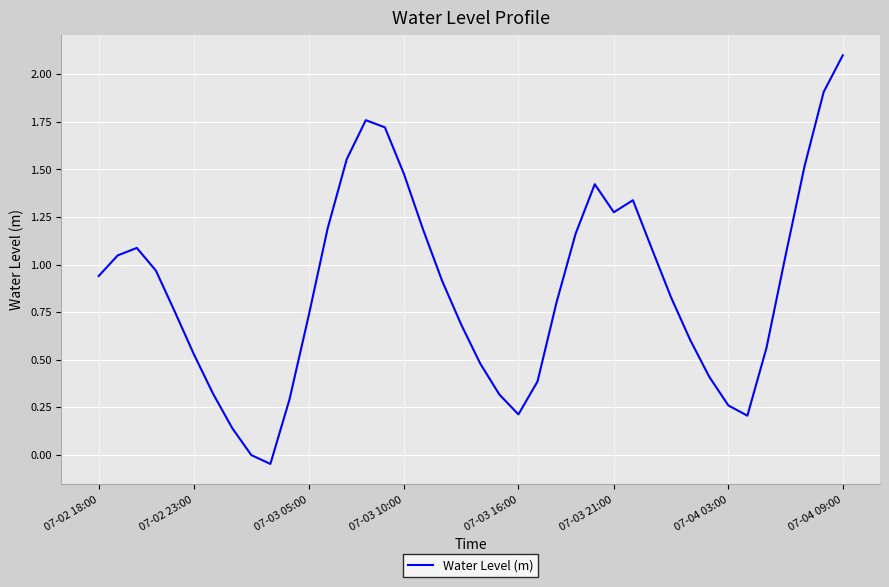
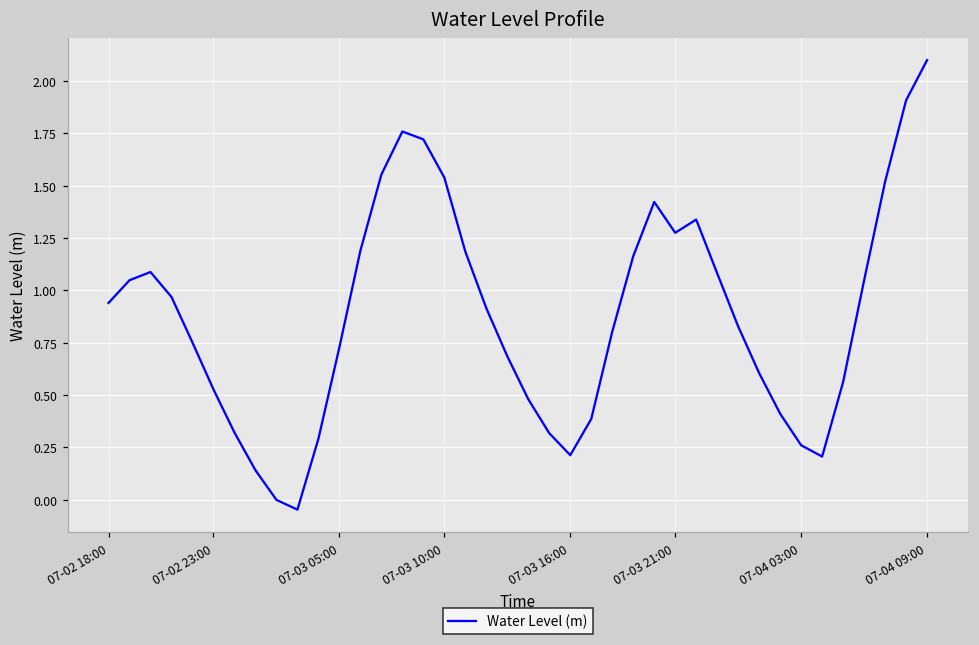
  {
    "07-02 18:00": 0.94,
    "07-02 23:00": 0.53,
    "07-03 05:00": 0.73,
-   "07-03 10:00": 1.48,
+   "07-03 10:00": 1.54,
    "07-03 16:00": 0.21,
    "07-03 21:00": 1.27,
    "07-04 03:00": 0.26,
    "07-04 09:00": 2.10
  }
